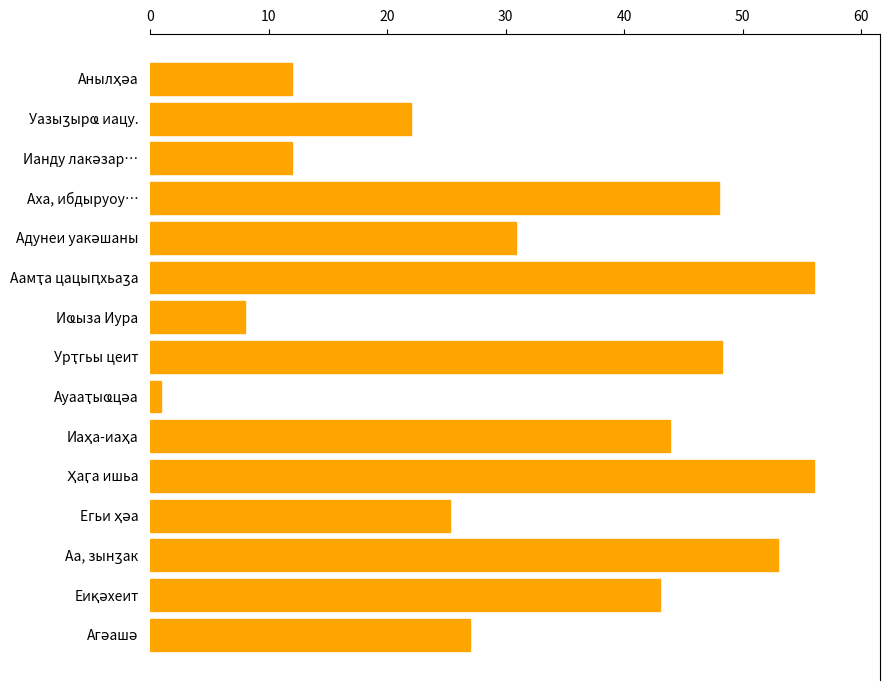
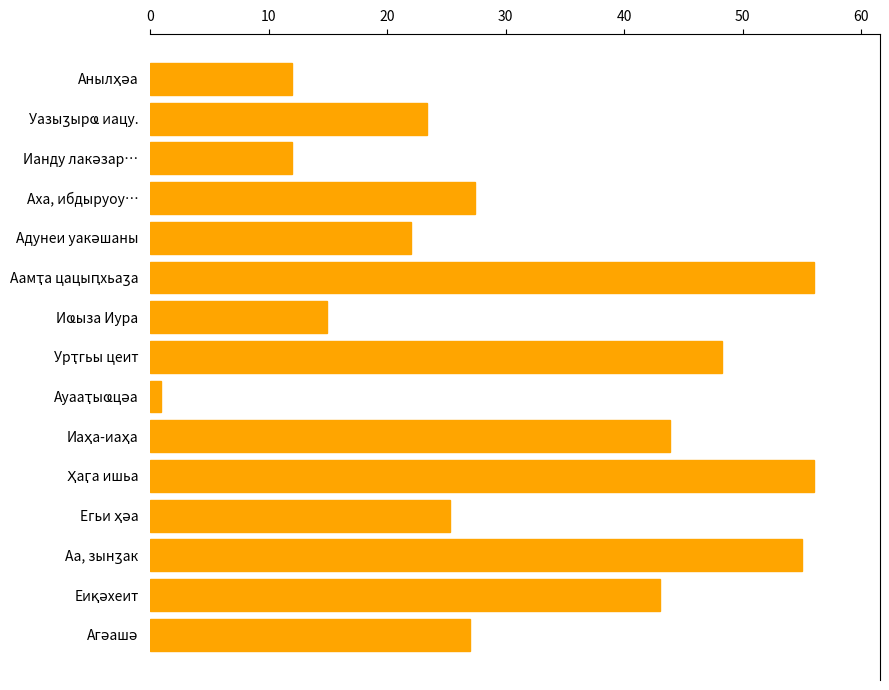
  {
    "Анылҳәа": 12.0,
-   "Уазыӡырҩ иацу.": 22.0,
+   "Уазыӡырҩ иацу.": 23.4,
    "Ианду лакәзар…": 12.0,
-   "Аха, ибдыруоу…": 48.0,
-   "Адунеи уакәшаны": 30.9,
+   "Аха, ибдыруоу…": 27.4,
+   "Адунеи уакәшаны": 22.0,
    "Аамҭа цацыԥхьаӡа": 56.0,
-   "Иҩыза Иура": 8.0,
+   "Иҩыза Иура": 14.9,
    "Урҭгьы цеит": 48.3,
    "Ауааҭыҩцәа": 0.9,
    "Иаҳа-иаҳа": 43.9,
    "Ҳаӷа ишьа": 56.0,
    "Егьи ҳәа": 25.3,
-   "Аа, зынӡак": 53,
+   "Аа, зынӡак": 55,
    "Еиқәхеит": 43.0,
    "Агәашә": 27.0
  }
